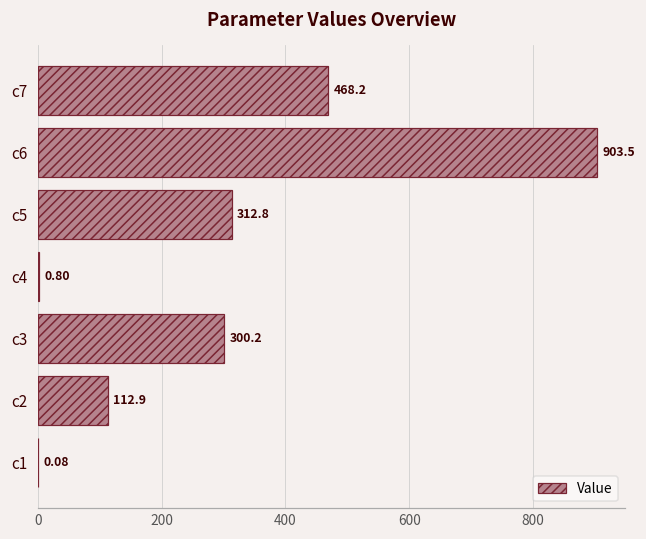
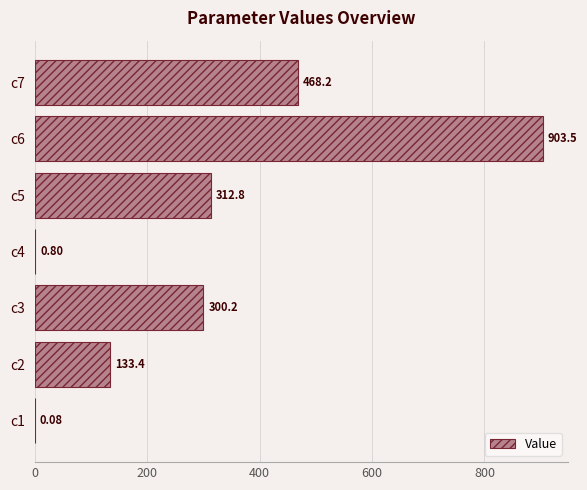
  {
    "c7": 468.2,
    "c6": 903.5,
    "c5": 312.8,
    "c4": 0.80,
    "c3": 300.2,
-   "c2": 112.9,
+   "c2": 133.4,
    "c1": 0.08
  }
